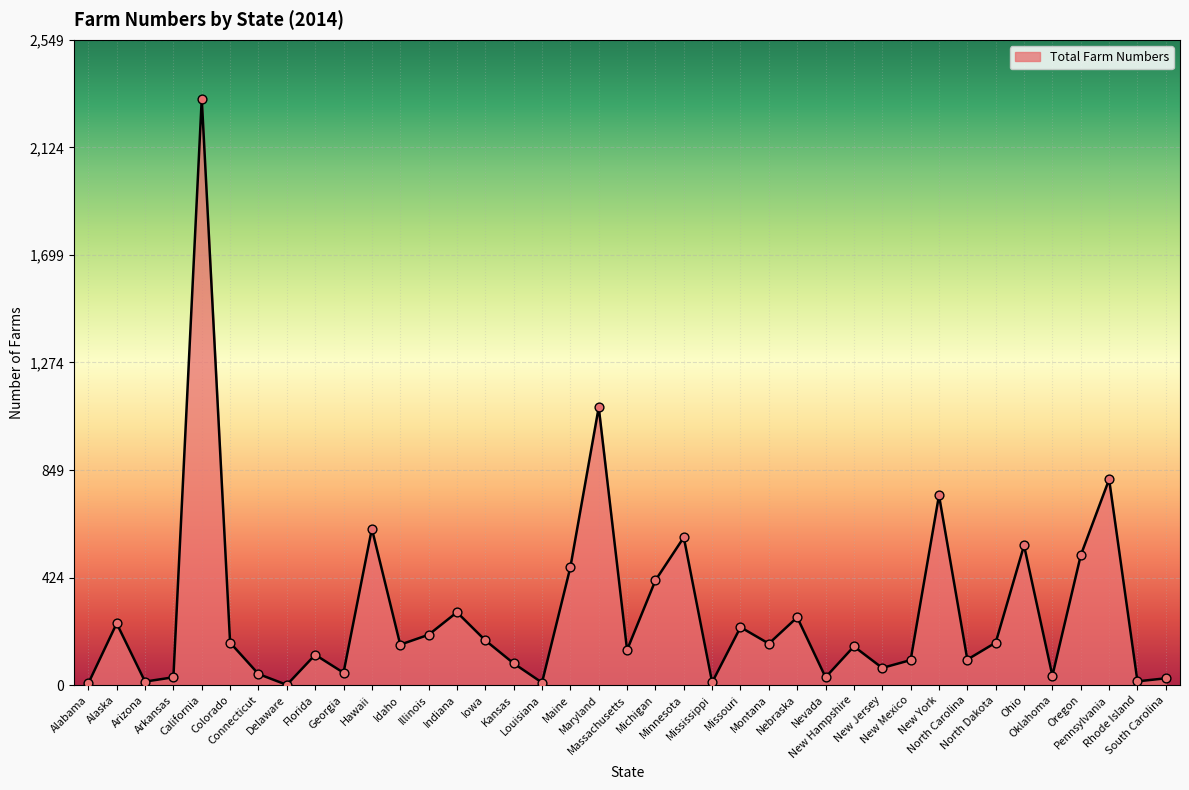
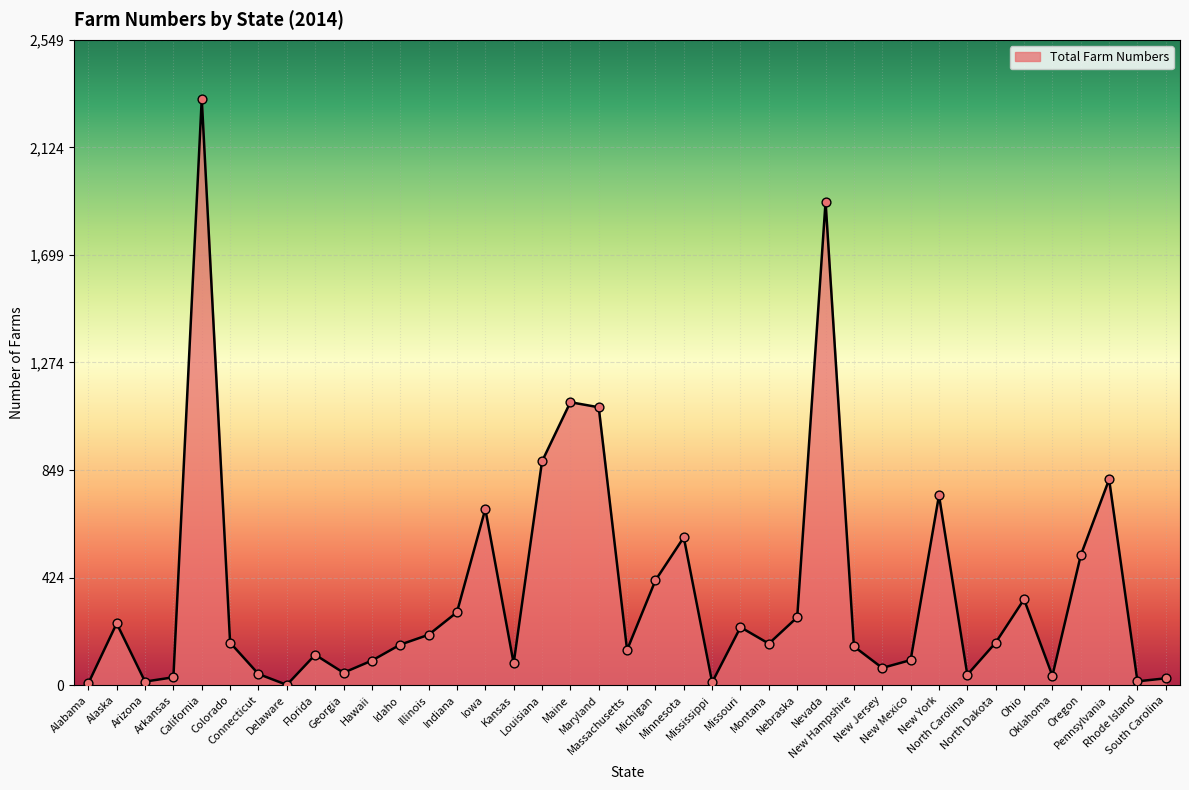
  {
    "Alabama": "10",
    "Alaska": "240",
    "Arizona": "10",
    "Arkansas": "30",
    "California": "2,320",
    "Colorado": "170",
    "Connecticut": "40",
    "Delaware": "0",
    "Florida": "120",
    "Georgia": "50",
-   "Hawaii": "620",
+   "Hawaii": "100",
    "Idaho": "160",
    "Illinois": "200",
    "Indiana": "290",
-   "Iowa": "180",
+   "Iowa": "700",
    "Kansas": "90",
-   "Louisiana": "10",
-   "Maine": "470",
+   "Louisiana": "880",
+   "Maine": "1,120",
    "Maryland": "1,100",
    "Massachusetts": "140",
    "Michigan": "410",
    "Minnesota": "580",
    "Mississippi": "10",
    "Missouri": "230",
    "Montana": "160",
    "Nebraska": "270",
-   "Nevada": "30",
+   "Nevada": "1,910",
    "New Hampshire": "150",
    "New Jersey": "70",
    "New Mexico": "100",
    "New York": "750",
-   "North Carolina": "100",
+   "North Carolina": "40",
    "North Dakota": "170",
-   "Ohio": "550",
+   "Ohio": "340",
    "Oklahoma": "40",
    "Oregon": "510",
    "Pennsylvania": "810",
    "Rhode Island": "20",
    "South Carolina": "30"
  }
